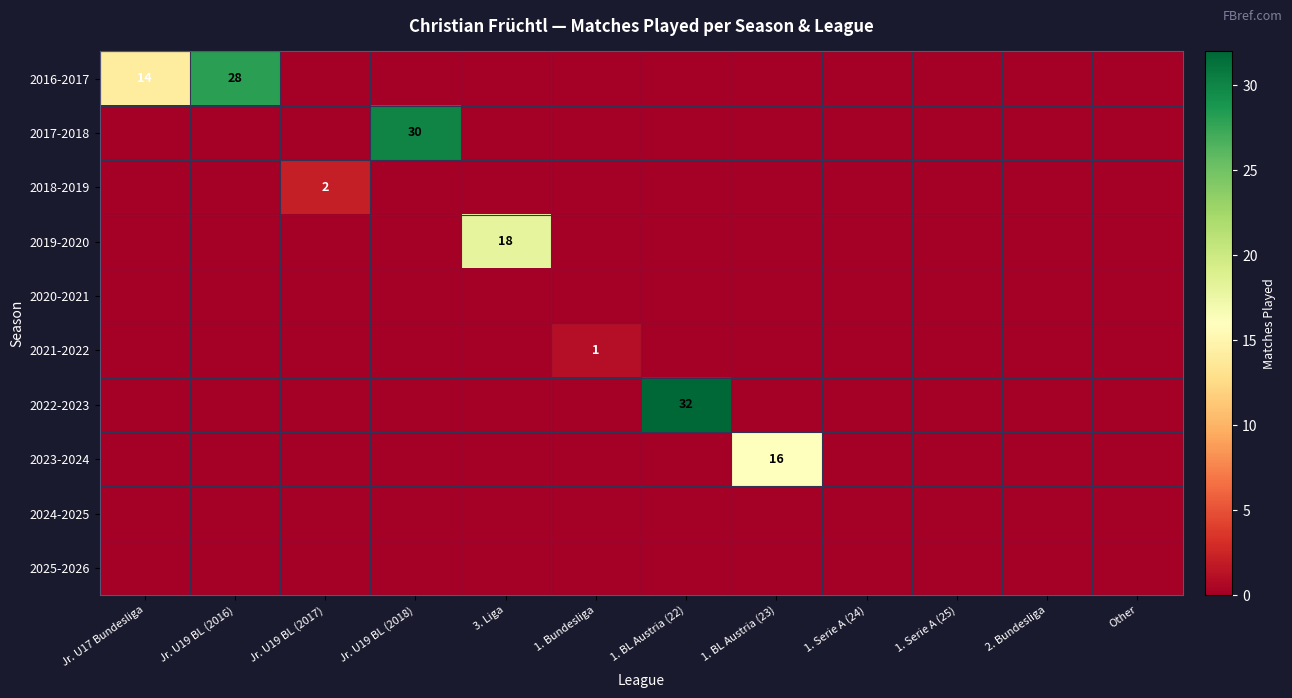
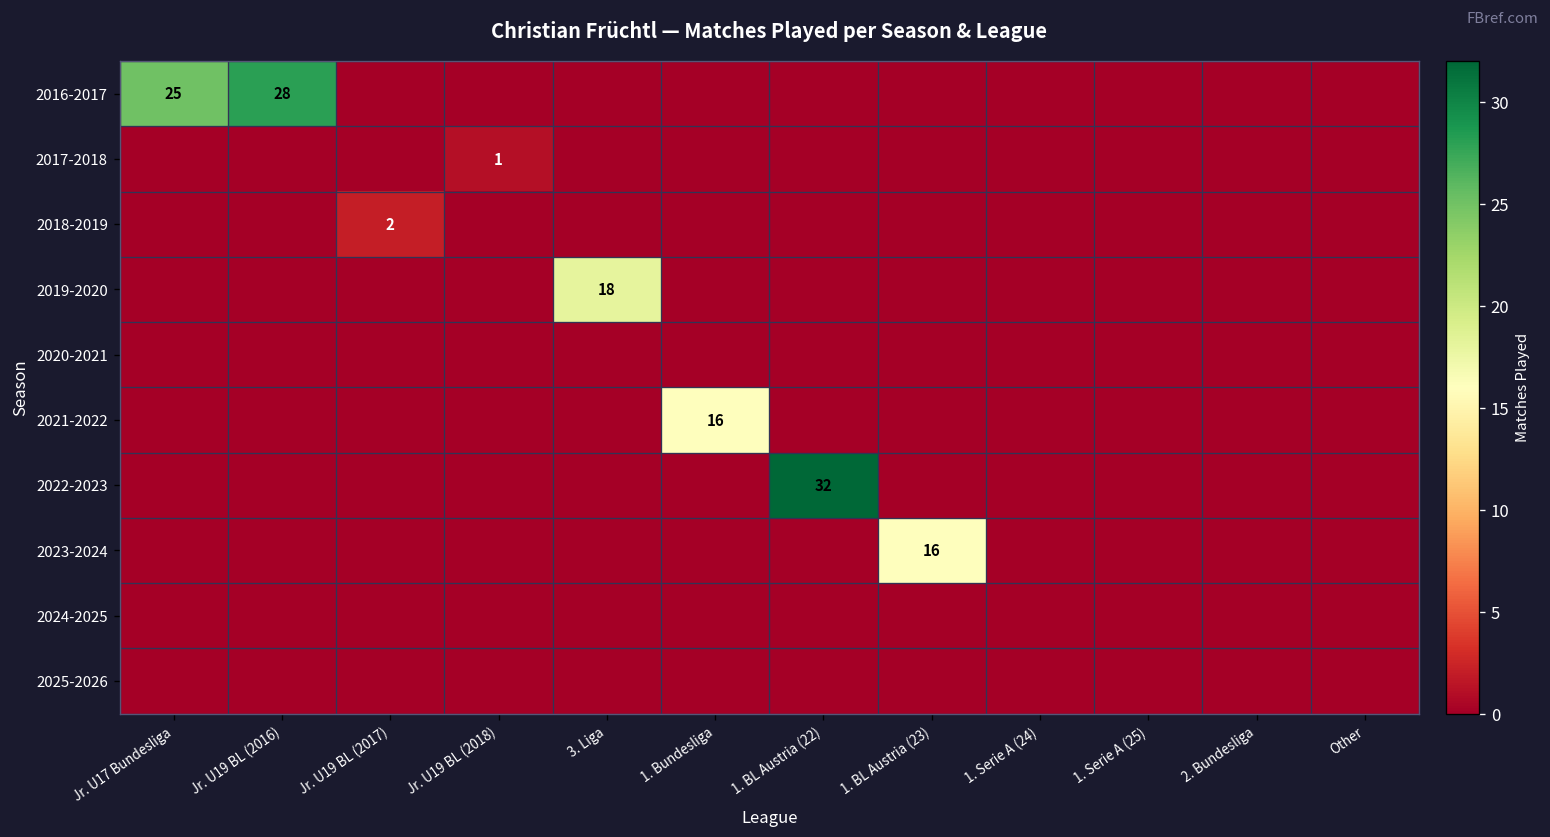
  {
    "2016-2017": {
-     "Jr. U17 Bundesliga": 14,
+     "Jr. U17 Bundesliga": 25,
      "Jr. U19 BL (2016)": 28
    },
    "2017-2018": {
-     "Jr. U19 BL (2018)": 30
+     "Jr. U19 BL (2018)": 1
    },
    "2018-2019": {
      "Jr. U19 BL (2017)": 2
    },
    "2019-2020": {
      "3. Liga": 18
    },
    "2021-2022": {
-     "1. Bundesliga": 1
+     "1. Bundesliga": 16
    },
    "2022-2023": {
      "1. BL Austria (22)": 32
    },
    "2023-2024": {
      "1. BL Austria (23)": 16
    }
  }
